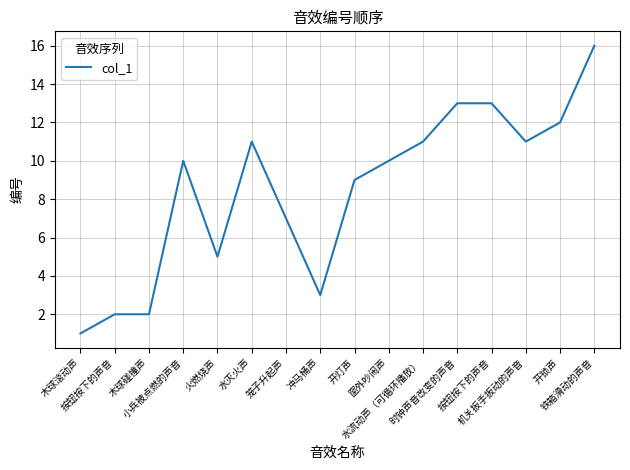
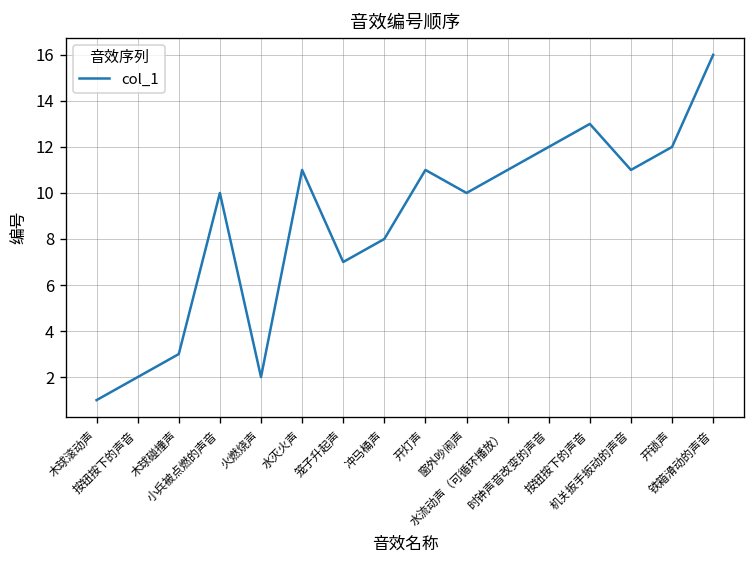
  {
    "木球滚动声": 1,
-   "木球碰撞声": 2,
+   "木球碰撞声": 3,
    "小兵被点燃的声音": 10,
-   "火燃烧声": 5,
+   "火燃烧声": 2,
    "水灭火声": 11,
    "笼子升起声": 7,
-   "冲马桶声": 3,
-   "开灯声": 9,
+   "冲马桶声": 8,
+   "开灯声": 11,
    "窗外吵闹声": 10,
    "水流动声（可循环播放）": 11,
-   "时钟声音改变的声音": 13,
+   "时钟声音改变的声音": 12,
    "机关扳手扳动的声音": 11,
    "开锁声": 12,
    "铁箱滑动的声音": 16
  }
